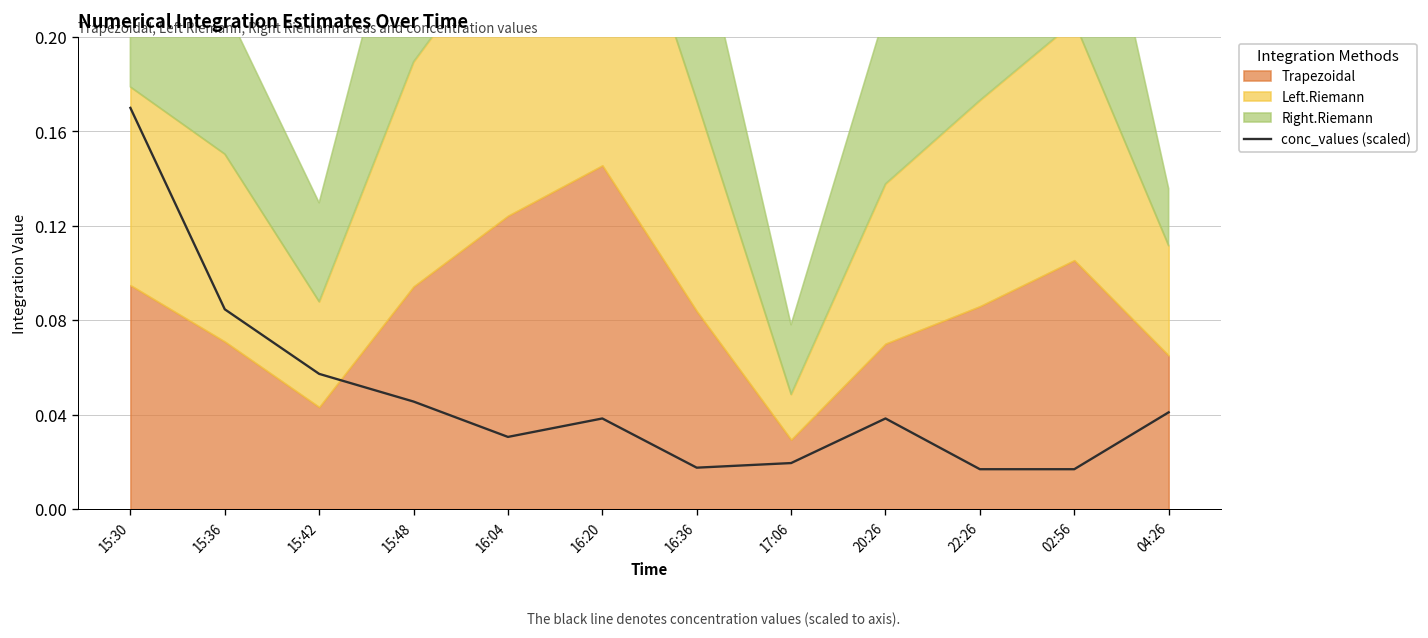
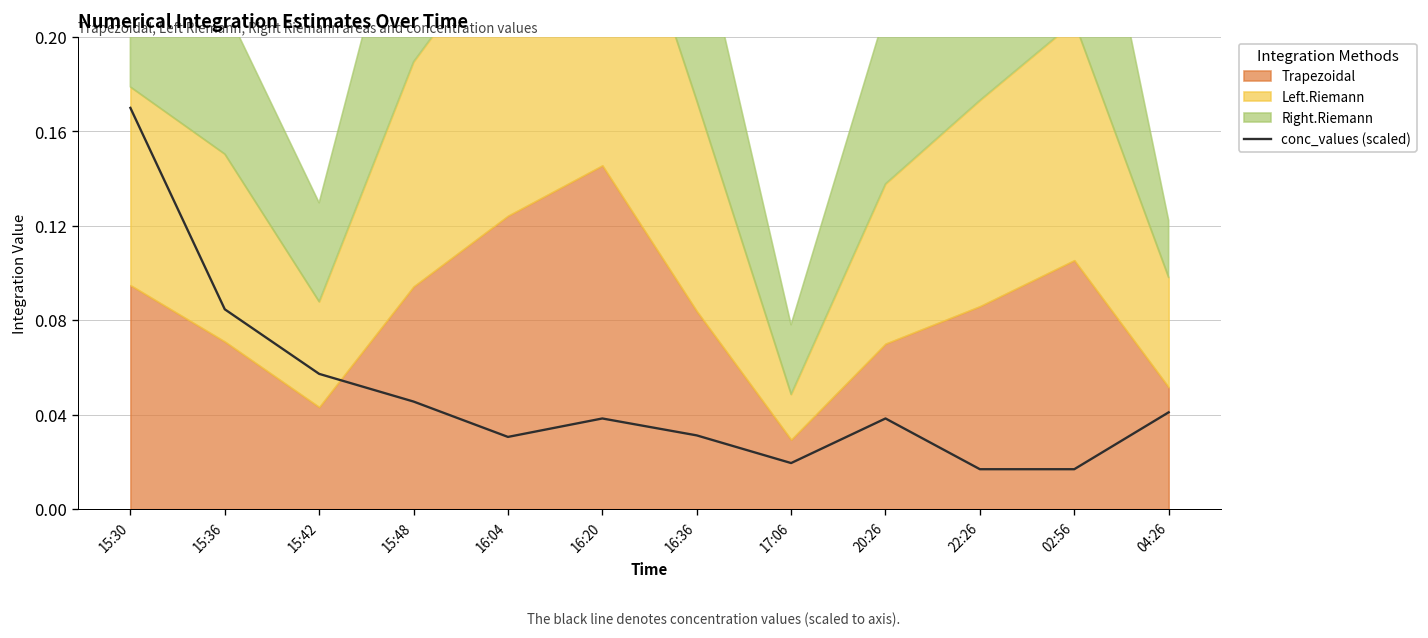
  {
    "conc_values (scaled)": {
      "15:30": 0.170,
      "15:36": 0.085,
      "15:42": 0.057,
      "15:48": 0.046,
      "16:04": 0.031,
      "16:20": 0.038,
-     "16:36": 0.018,
+     "16:36": 0.031,
      "17:06": 0.020,
      "20:26": 0.038,
      "22:26": 0.017,
      "02:56": 0.017,
      "04:26": 0.041
    },
    "Trapezoidal": {
      "15:30": 0.095,
      "15:36": 0.071,
      "15:42": 0.043,
      "15:48": 0.094,
      "16:04": 0.124,
      "16:20": 0.146,
      "16:36": 0.084,
      "17:06": 0.029,
      "20:26": 0.070,
      "22:26": 0.086,
      "02:56": 0.105,
-     "04:26": 0.065
+     "04:26": 0.052
    },
    "Left.Riemann": {
      "15:30": 0.084,
      "15:36": 0.079,
      "15:42": 0.045,
      "15:48": 0.095,
      "16:36": 0.089,
      "17:06": 0.019,
      "20:26": 0.068,
      "22:26": 0.087,
      "04:26": 0.046
    },
    "Right.Riemann": {
      "15:42": 0.042,
      "17:06": 0.029,
      "04:26": 0.024
    }
  }
